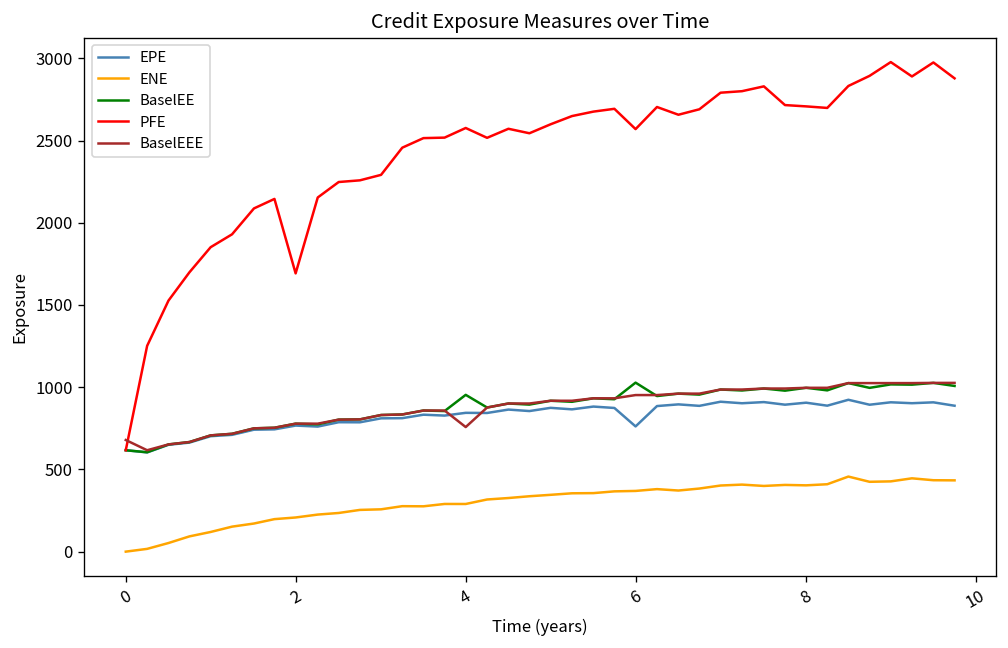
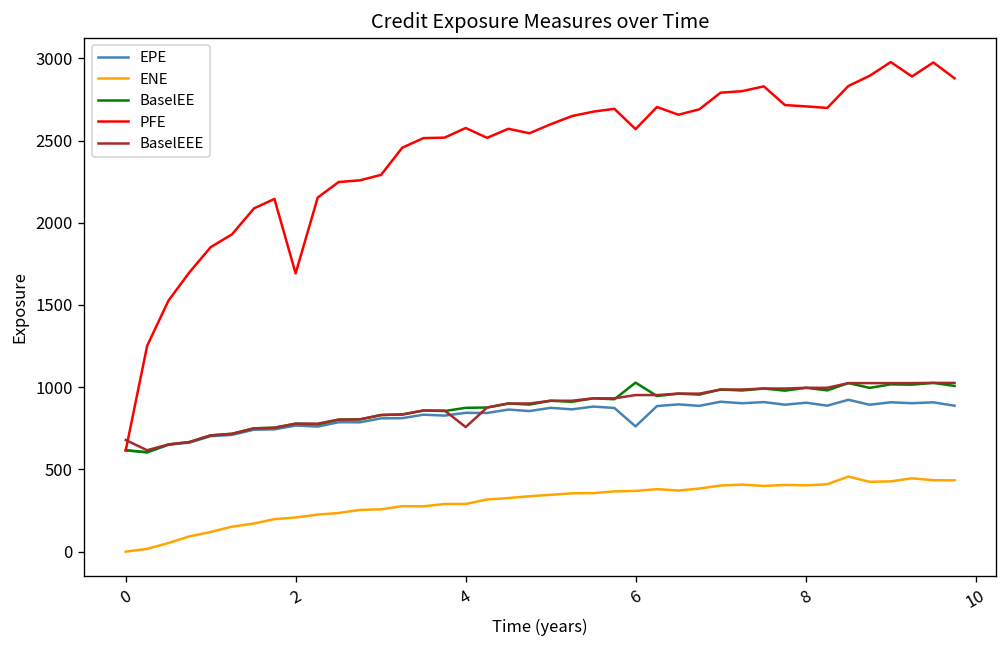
  {
    "EPE": {
      "4": 840,
      "6": 760
    },
    "ENE": {
      "0": 0,
      "2": 210,
      "4": 290,
      "6": 370
    },
    "BaselEE": {
-     "4": 950,
+     "4": 870,
      "6": 1030
    },
    "PFE": {
      "2": 1690,
      "4": 2580,
      "6": 2570
    },
    "BaselEEE": {
      "0": 680,
      "4": 760,
      "6": 950
    }
  }
